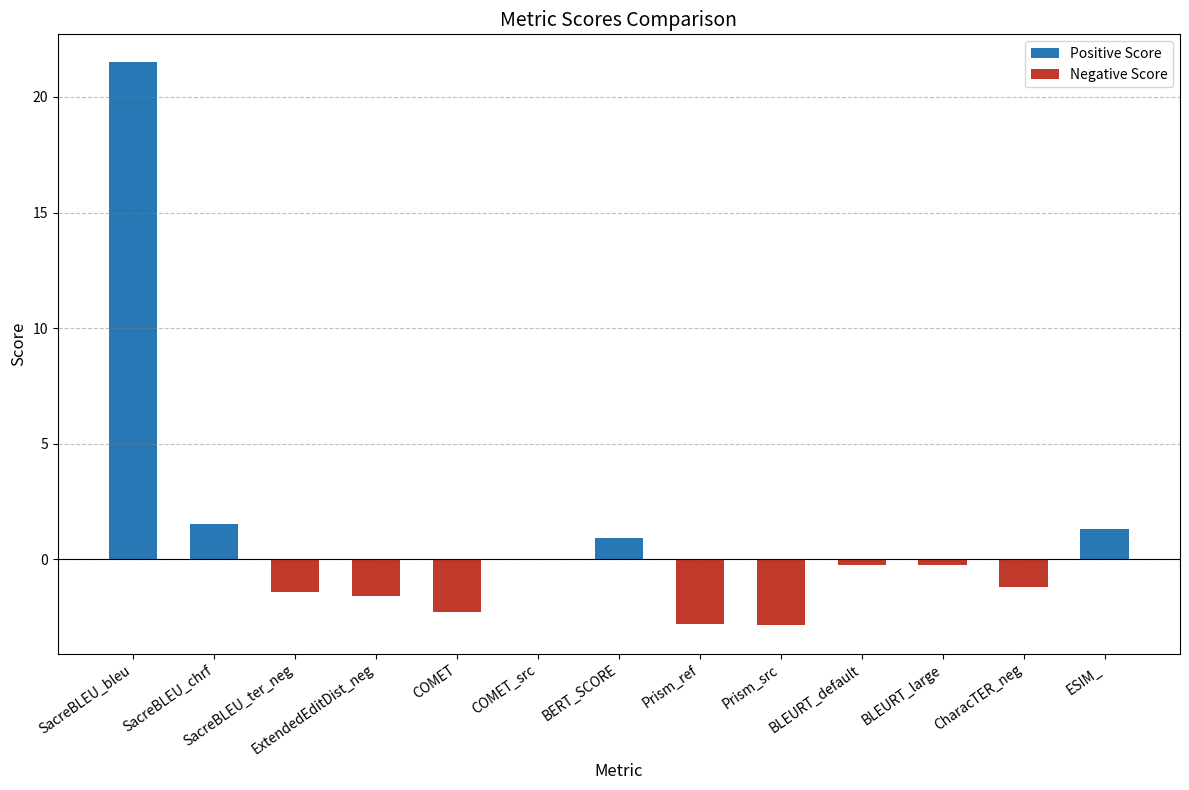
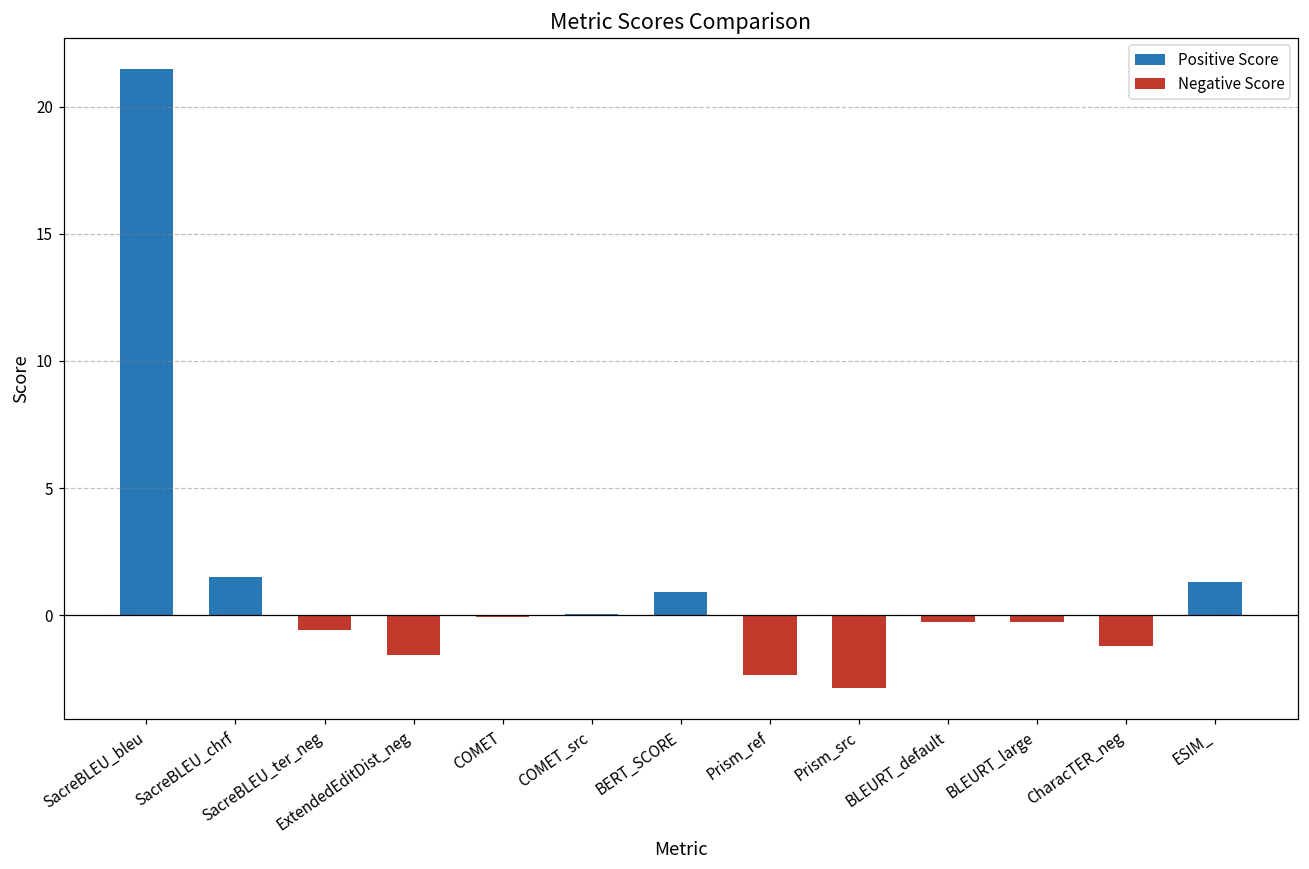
  {
    "SacreBLEU_bleu": 21.5,
    "SacreBLEU_chrf": 1.5,
-   "SacreBLEU_ter_neg": -1.4,
+   "SacreBLEU_ter_neg": -0.6,
    "ExtendedEditDist_neg": -1.6,
-   "COMET": -2.3,
+   "COMET": -0.1,
    "BERT_SCORE": 0.9,
-   "Prism_ref": -2.8,
+   "Prism_ref": -2.4,
    "Prism_src": -2.9,
    "BLEURT_default": -0.3,
    "BLEURT_large": -0.3,
    "CharacTER_neg": -1.2,
    "ESIM_": 1.3
  }
